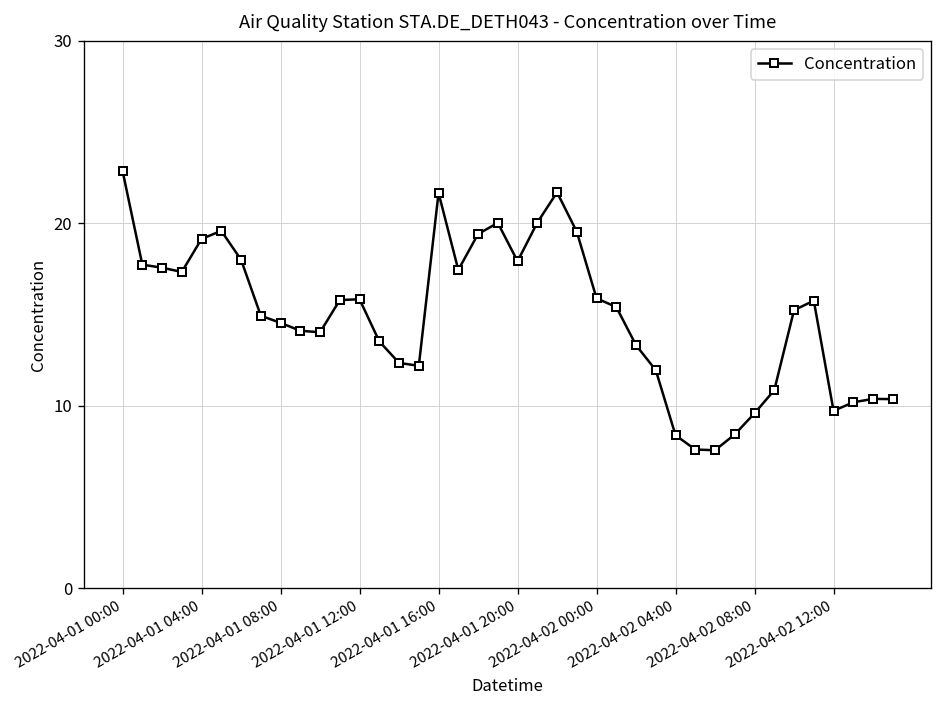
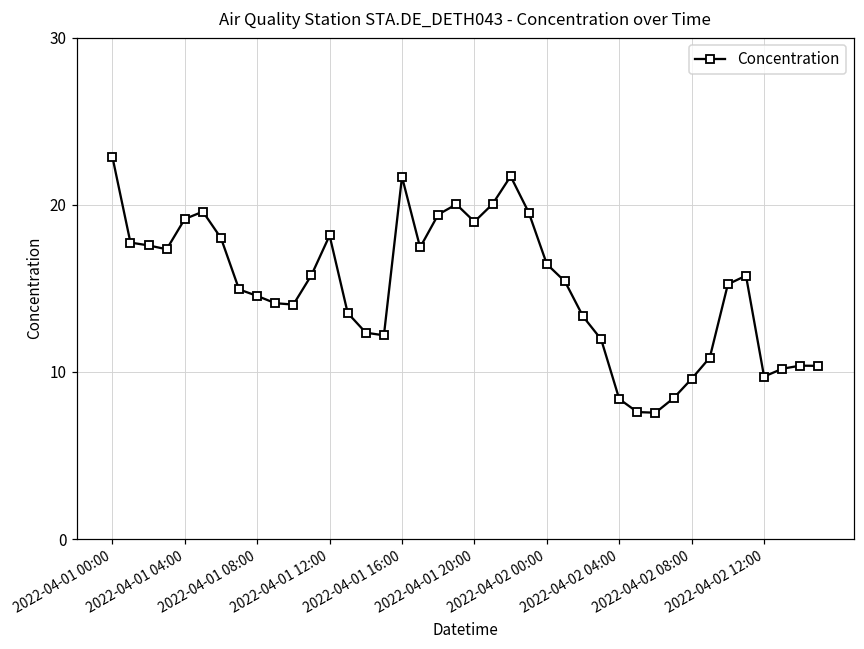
  {
    "2022-04-01 00:00": 22.9,
    "2022-04-01 04:00": 19.1,
    "2022-04-01 08:00": 14.5,
-   "2022-04-01 12:00": 15.8,
+   "2022-04-01 12:00": 18.2,
    "2022-04-01 16:00": 21.7,
-   "2022-04-01 20:00": 17.9,
-   "2022-04-02 00:00": 15.9,
+   "2022-04-01 20:00": 19.0,
+   "2022-04-02 00:00": 16.4,
    "2022-04-02 04:00": 8.4,
    "2022-04-02 08:00": 9.6,
    "2022-04-02 12:00": 9.7
  }
